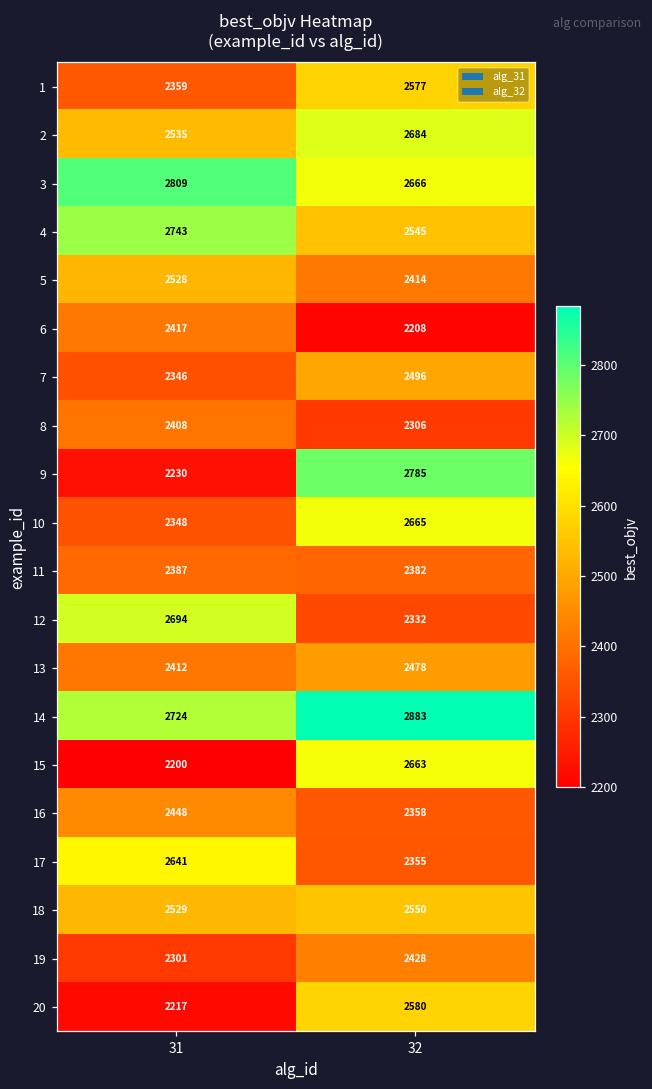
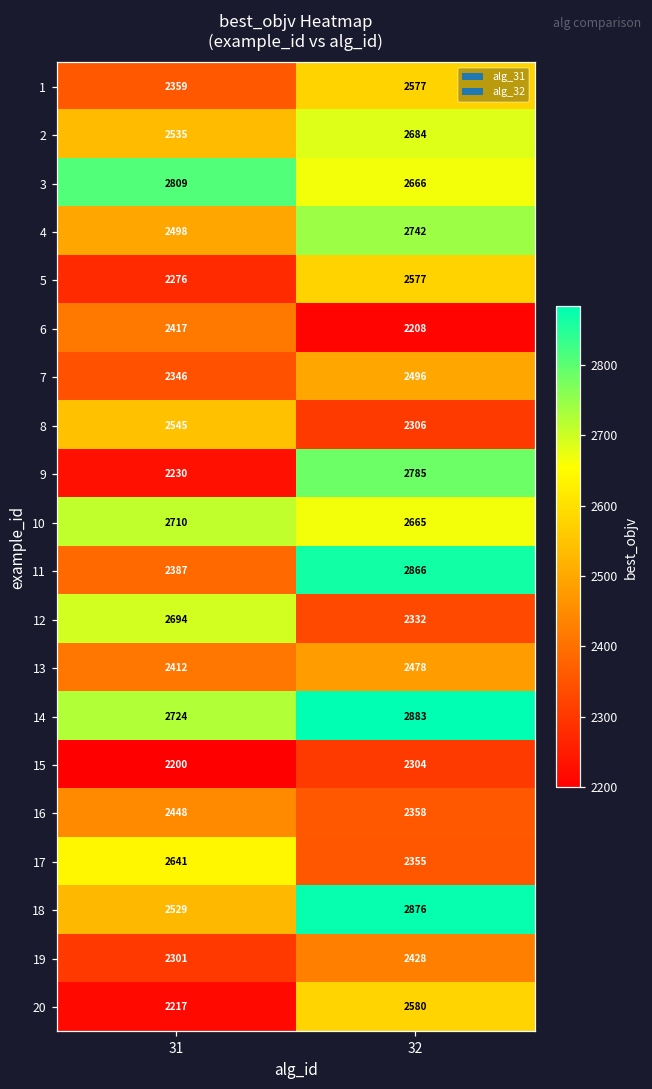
  {
    "1": {
      "31": 2359,
      "32": 2577
    },
    "2": {
      "31": 2535,
      "32": 2684
    },
    "3": {
      "31": 2809,
      "32": 2666
    },
    "4": {
-     "31": 2743,
-     "32": 2545
+     "31": 2498,
+     "32": 2742
    },
    "5": {
-     "31": 2528,
-     "32": 2414
+     "31": 2276,
+     "32": 2577
    },
    "6": {
      "31": 2417,
      "32": 2208
    },
    "7": {
      "31": 2346,
      "32": 2496
    },
    "8": {
-     "31": 2408,
+     "31": 2545,
      "32": 2306
    },
    "9": {
      "31": 2230,
      "32": 2785
    },
    "10": {
-     "31": 2348,
+     "31": 2710,
      "32": 2665
    },
    "11": {
      "31": 2387,
-     "32": 2382
+     "32": 2866
    },
    "12": {
      "31": 2694,
      "32": 2332
    },
    "13": {
      "31": 2412,
      "32": 2478
    },
    "14": {
      "31": 2724,
      "32": 2883
    },
    "15": {
      "31": 2200,
-     "32": 2663
+     "32": 2304
    },
    "16": {
      "31": 2448,
      "32": 2358
    },
    "17": {
      "31": 2641,
      "32": 2355
    },
    "18": {
      "31": 2529,
-     "32": 2550
+     "32": 2876
    },
    "19": {
      "31": 2301,
      "32": 2428
    },
    "20": {
      "31": 2217,
      "32": 2580
    }
  }
